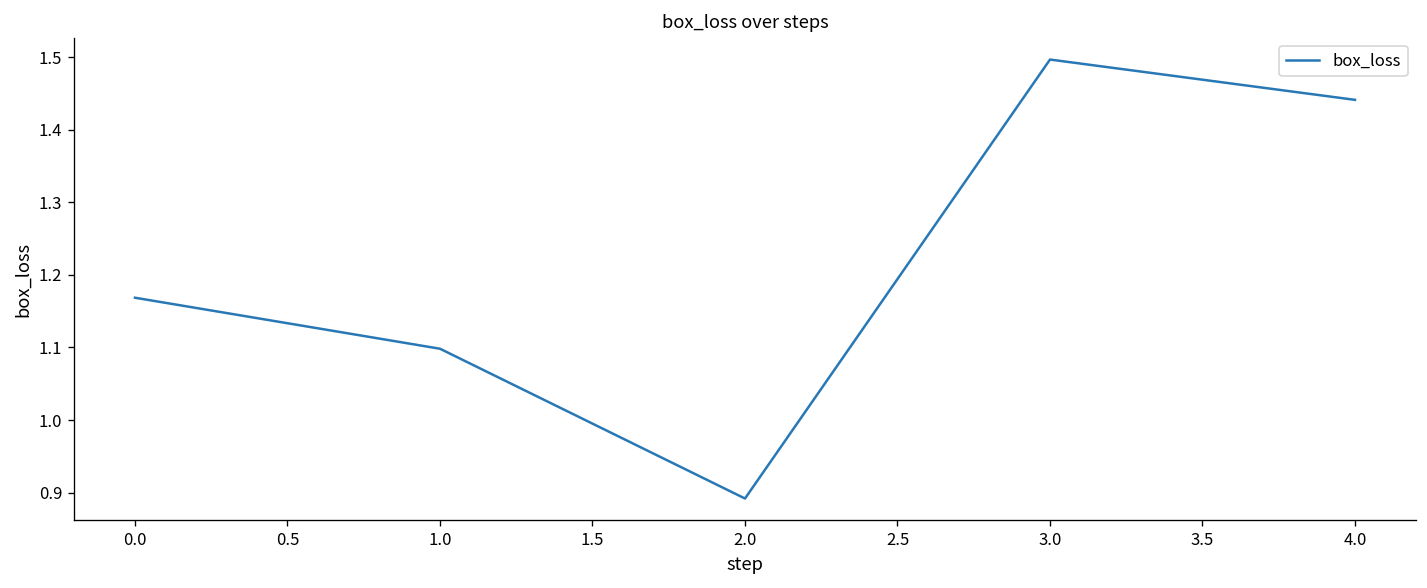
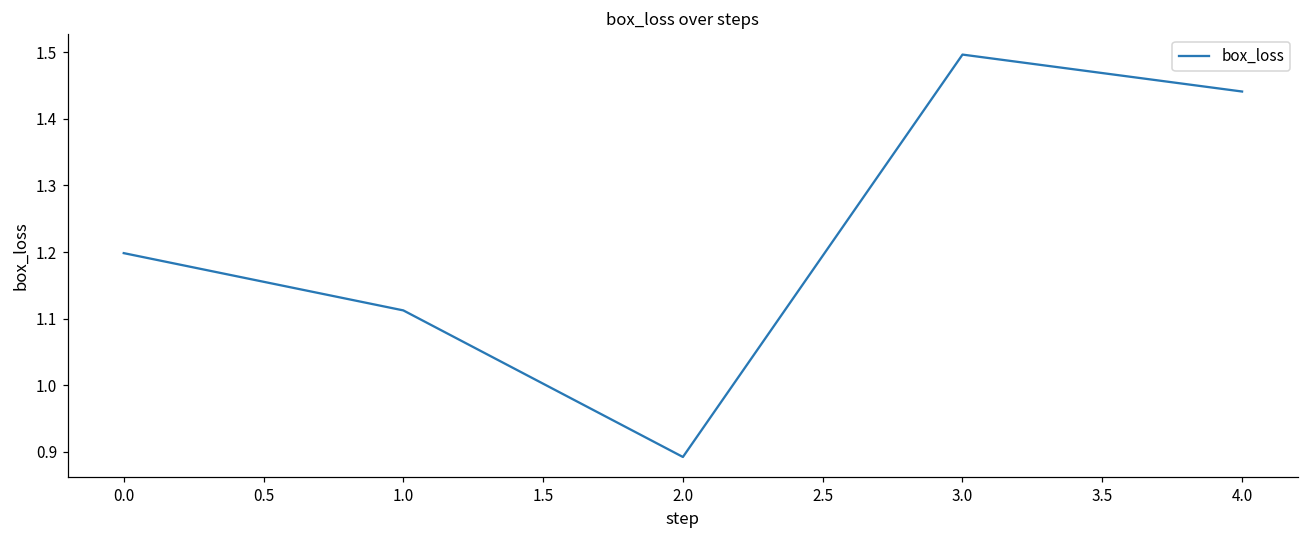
  {
-   "0.0": 1.17,
-   "1.0": 1.10,
+   "0.0": 1.20,
+   "1.0": 1.11,
    "2.0": 0.89,
    "3.0": 1.50,
    "4.0": 1.44
  }
